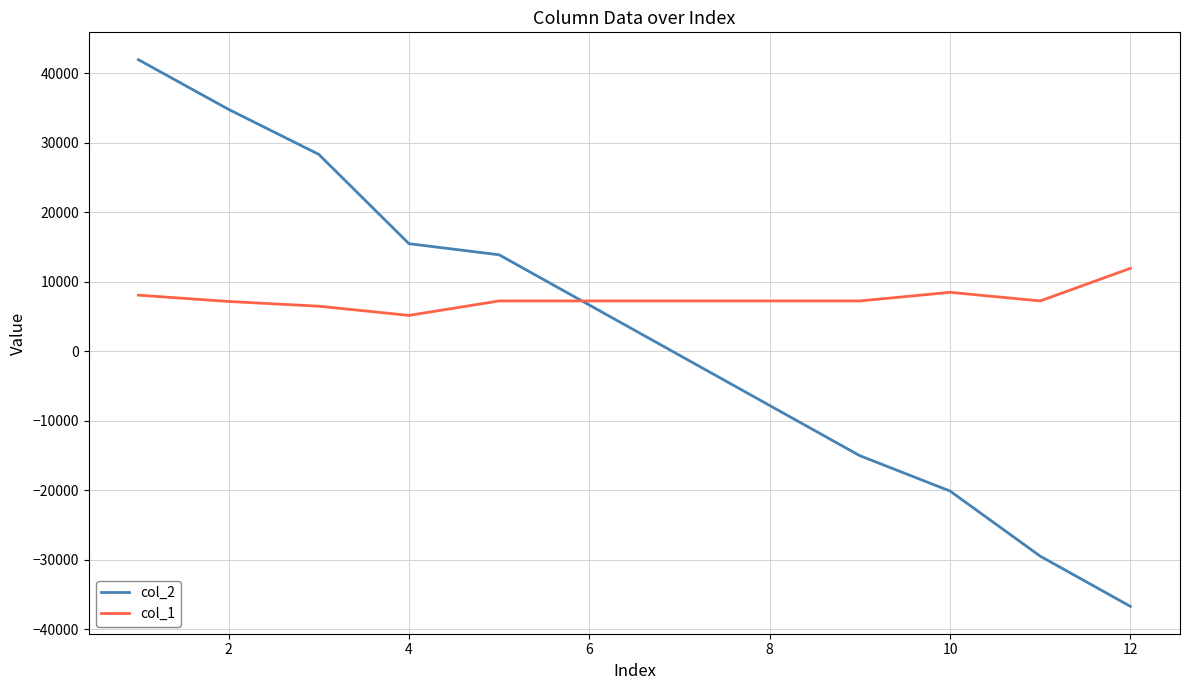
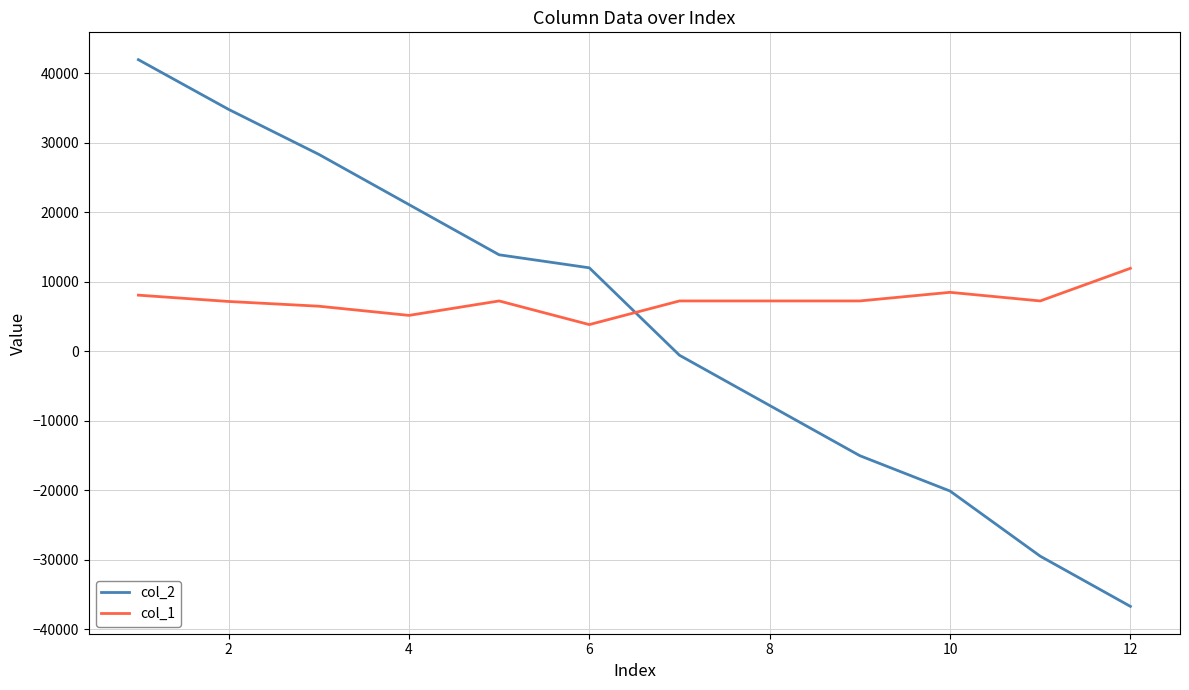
  {
    "col_2": {
      "2": 35000,
-     "4": 15000,
-     "6": 7000,
+     "4": 21000,
+     "6": 12000,
      "8": -8000,
      "10": -20000,
      "12": -37000
    },
    "col_1": {
      "2": 7000,
      "4": 5000,
-     "6": 7000,
+     "6": 4000,
      "8": 7000,
      "10": 8000,
      "12": 12000
    }
  }
